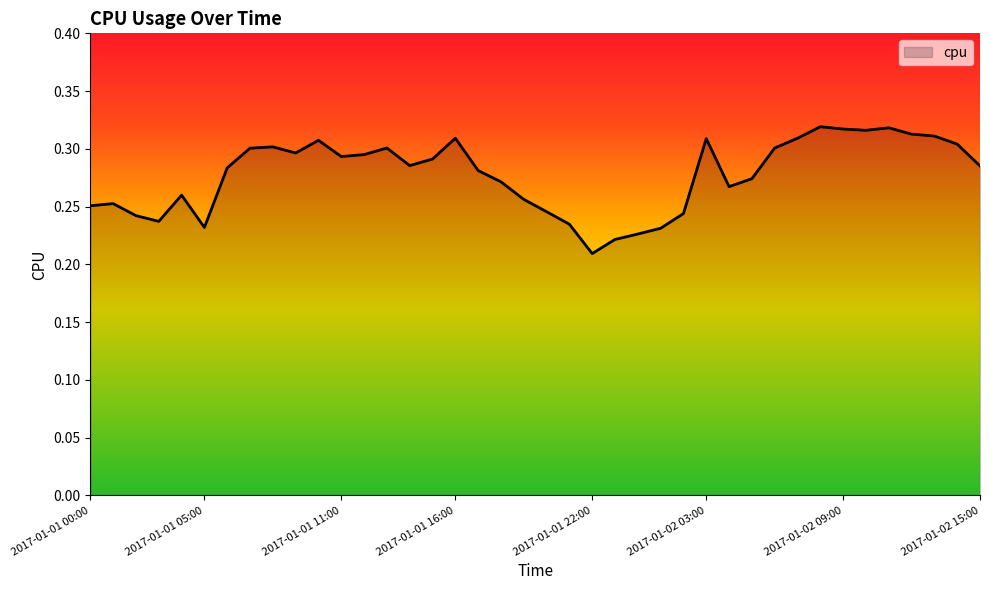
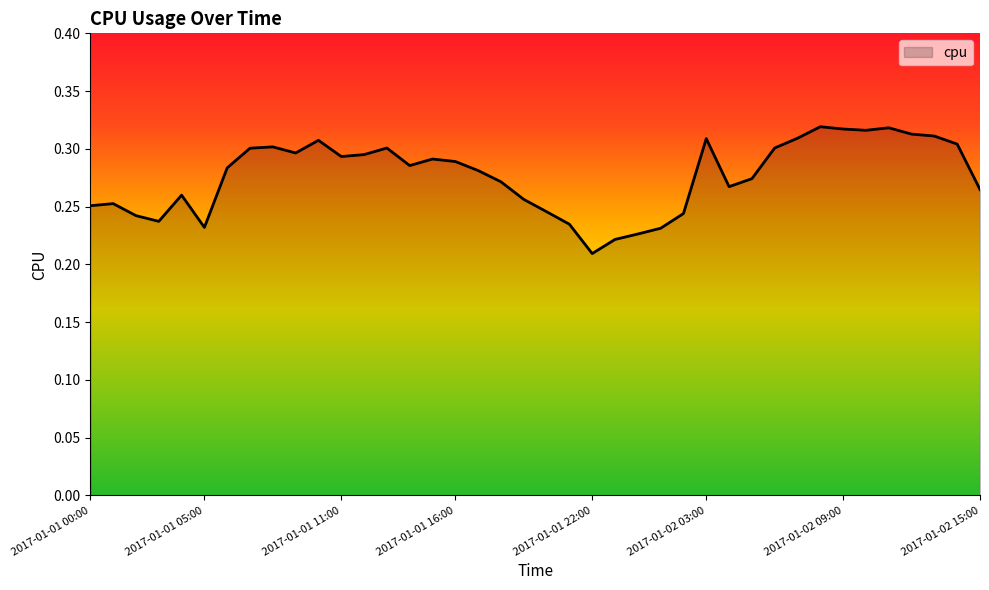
  {
    "2017-01-01 00:00": 0.251,
    "2017-01-01 05:00": 0.232,
    "2017-01-01 11:00": 0.293,
-   "2017-01-01 16:00": 0.309,
+   "2017-01-01 16:00": 0.289,
    "2017-01-01 22:00": 0.209,
    "2017-01-02 03:00": 0.309,
    "2017-01-02 09:00": 0.317,
-   "2017-01-02 15:00": 0.285
+   "2017-01-02 15:00": 0.265
  }
